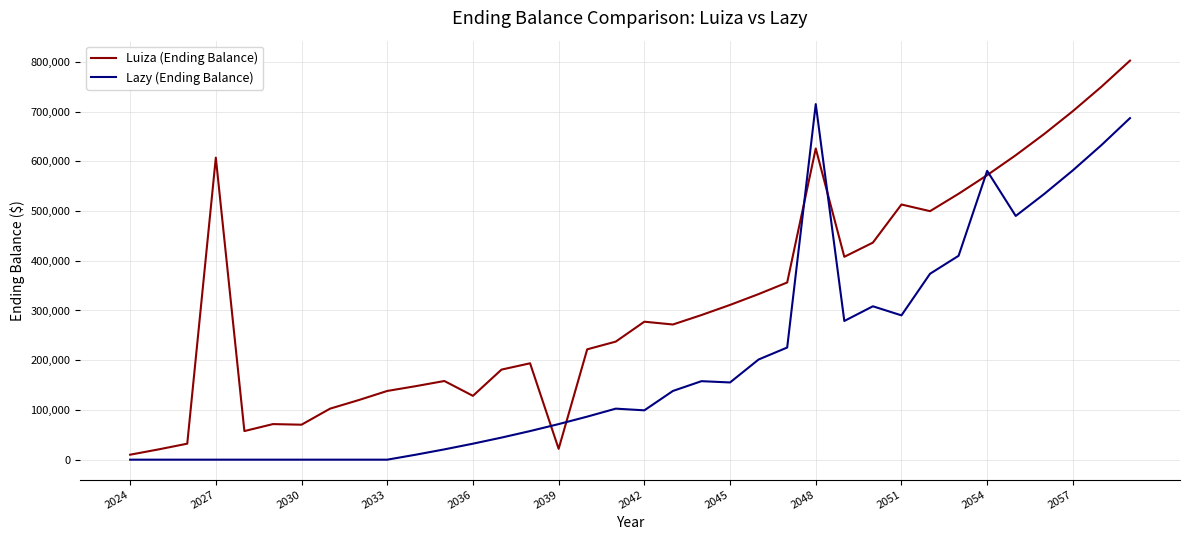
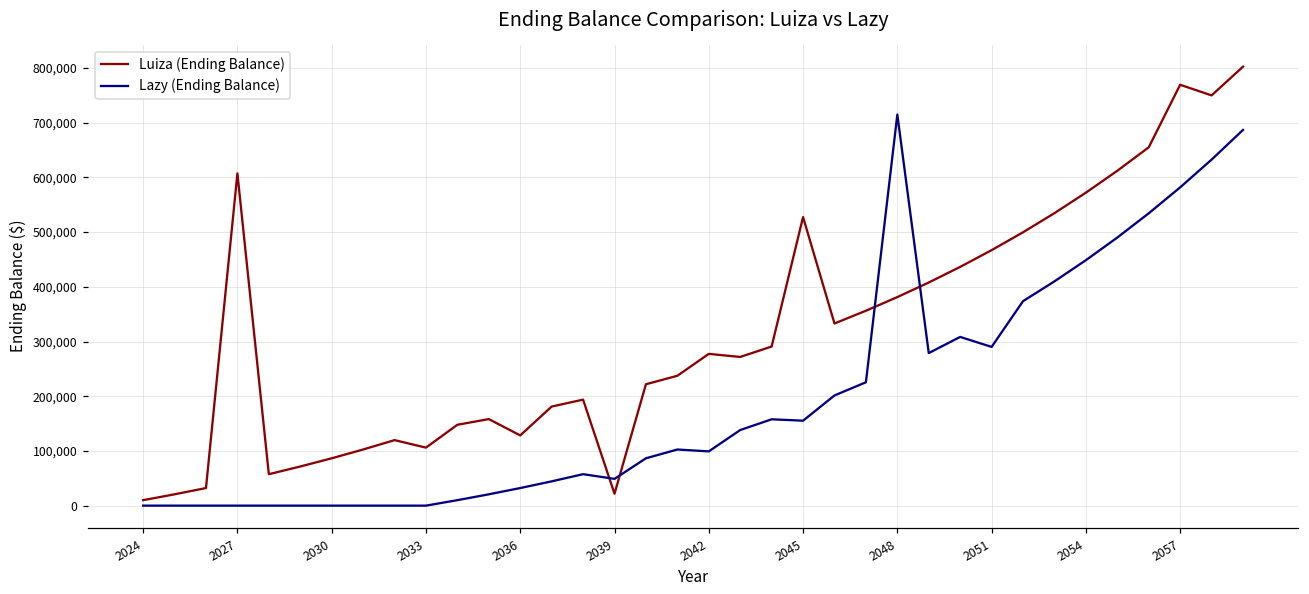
  {
    "Luiza (Ending Balance)": {
      "2024": "10,000",
      "2027": "610,000",
-     "2030": "70,000",
-     "2033": "140,000",
+     "2030": "90,000",
+     "2033": "110,000",
      "2036": "130,000",
      "2039": "20,000",
      "2042": "280,000",
-     "2045": "310,000",
-     "2048": "630,000",
-     "2051": "510,000",
+     "2045": "530,000",
+     "2048": "380,000",
+     "2051": "470,000",
      "2054": "570,000",
-     "2057": "700,000"
+     "2057": "770,000"
    },
    "Lazy (Ending Balance)": {
      "2024": "0",
      "2027": "0",
      "2030": "0",
      "2033": "0",
      "2036": "30,000",
-     "2039": "70,000",
+     "2039": "50,000",
      "2042": "100,000",
      "2045": "160,000",
      "2048": "710,000",
      "2051": "290,000",
-     "2054": "580,000",
+     "2054": "450,000",
      "2057": "580,000"
    }
  }
